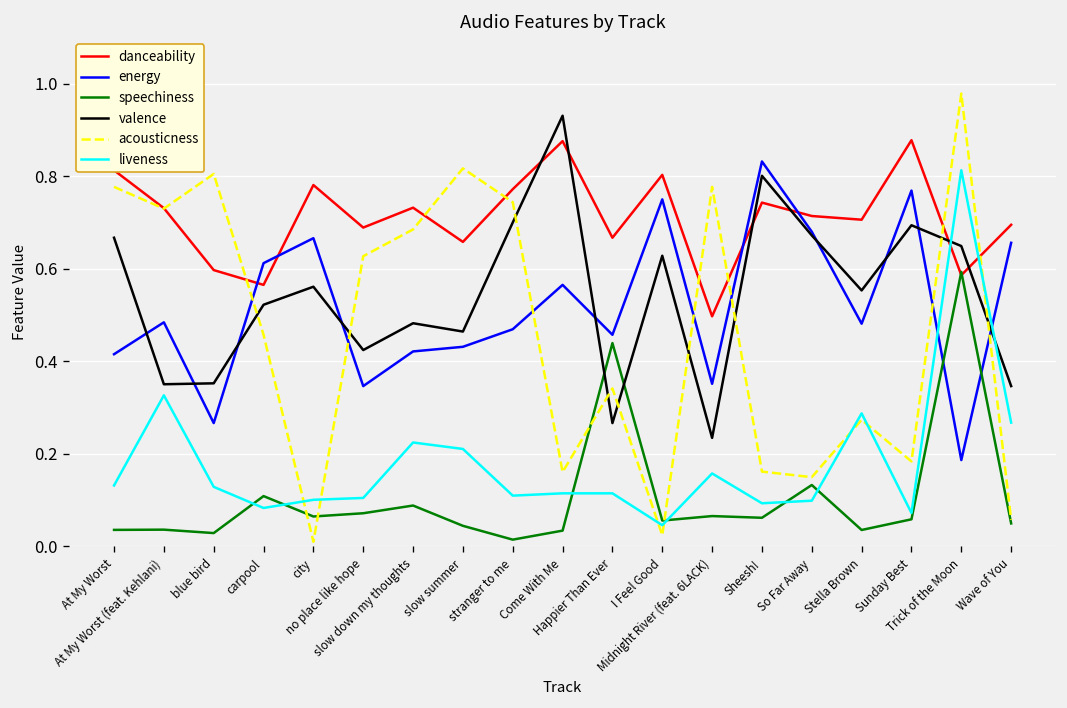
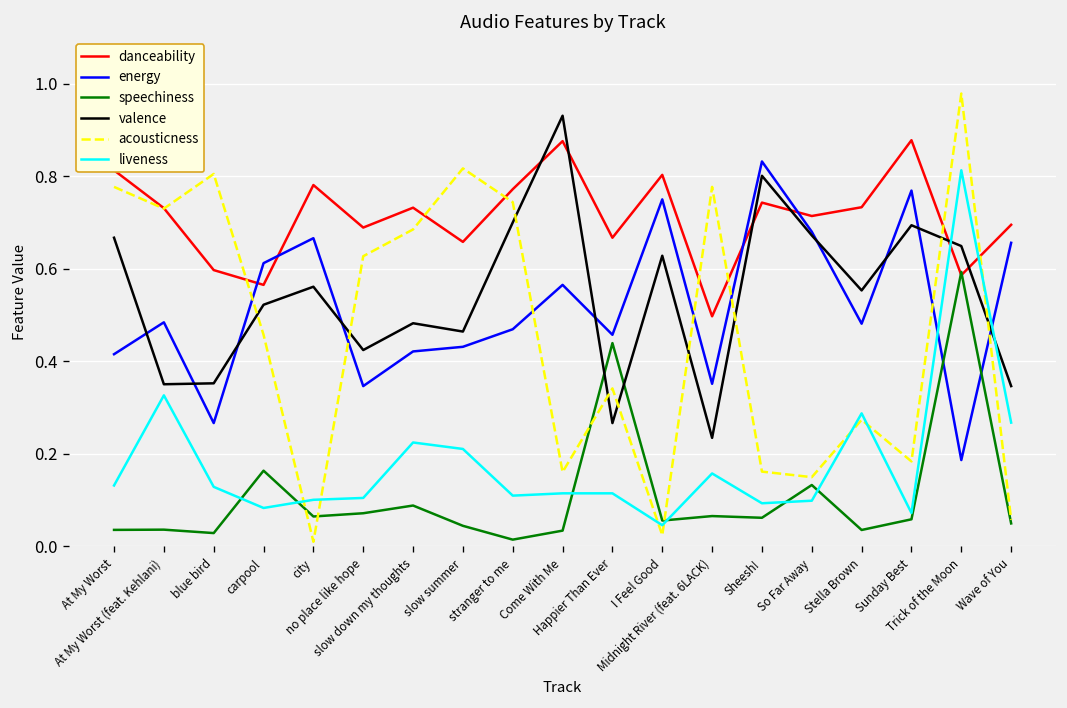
  {
    "danceability": {
      "At My Worst": 0.81,
      "blue bird": 0.60,
      "carpool": 0.57,
      "city": 0.78,
      "no place like hope": 0.69,
      "slow down my thoughts": 0.73,
      "slow summer": 0.66,
      "stranger to me": 0.77,
      "Come With Me": 0.88,
      "Happier Than Ever": 0.67,
      "I Feel Good": 0.80,
      "Midnight River (feat. 6LACK)": 0.50,
      "Sheesh!": 0.74,
      "So Far Away": 0.71,
-     "Stella Brown": 0.71,
+     "Stella Brown": 0.73,
      "Sunday Best": 0.88,
      "Trick of the Moon": 0.59,
      "Wave of You": 0.70
    },
    "energy": {
      "At My Worst": 0.42,
      "At My Worst (feat. Kehlani)": 0.48,
      "blue bird": 0.27,
      "carpool": 0.61,
      "city": 0.67,
      "no place like hope": 0.35,
      "slow down my thoughts": 0.42,
      "slow summer": 0.43,
      "stranger to me": 0.47,
      "Come With Me": 0.57,
      "Happier Than Ever": 0.46,
      "I Feel Good": 0.75,
      "Midnight River (feat. 6LACK)": 0.35,
      "Sheesh!": 0.83,
      "So Far Away": 0.68,
      "Stella Brown": 0.48,
      "Sunday Best": 0.77,
      "Trick of the Moon": 0.19,
      "Wave of You": 0.66
    },
    "speechiness": {
      "At My Worst": 0.03,
      "At My Worst (feat. Kehlani)": 0.04,
      "blue bird": 0.03,
-     "carpool": 0.11,
+     "carpool": 0.16,
      "city": 0.06,
      "no place like hope": 0.07,
      "slow down my thoughts": 0.09,
      "slow summer": 0.04,
      "stranger to me": 0.01,
      "Come With Me": 0.03,
      "Happier Than Ever": 0.44,
      "I Feel Good": 0.06,
      "Midnight River (feat. 6LACK)": 0.06,
      "Sheesh!": 0.06,
      "So Far Away": 0.13,
      "Stella Brown": 0.03,
      "Sunday Best": 0.06,
      "Trick of the Moon": 0.59,
      "Wave of You": 0.05
    },
    "valence": {
      "At My Worst": 0.67,
      "At My Worst (feat. Kehlani)": 0.35,
      "blue bird": 0.35,
      "carpool": 0.52,
      "city": 0.56,
      "no place like hope": 0.42,
      "slow down my thoughts": 0.48,
      "slow summer": 0.46,
      "stranger to me": 0.70,
      "Come With Me": 0.93,
      "Happier Than Ever": 0.27,
      "I Feel Good": 0.63,
      "Midnight River (feat. 6LACK)": 0.23,
      "Sheesh!": 0.80,
      "So Far Away": 0.67,
      "Stella Brown": 0.55,
      "Sunday Best": 0.69,
      "Trick of the Moon": 0.65,
      "Wave of You": 0.35
    },
    "acousticness": {
      "At My Worst": 0.78,
      "blue bird": 0.81,
      "carpool": 0.46,
      "city": 0.01,
      "no place like hope": 0.63,
      "slow down my thoughts": 0.69,
      "slow summer": 0.82,
      "stranger to me": 0.74,
      "Come With Me": 0.16,
      "Happier Than Ever": 0.34,
      "I Feel Good": 0.02,
      "Midnight River (feat. 6LACK)": 0.78,
      "Sheesh!": 0.16,
      "So Far Away": 0.15,
      "Stella Brown": 0.27,
      "Sunday Best": 0.18,
      "Trick of the Moon": 0.98,
      "Wave of You": 0.06
    },
    "liveness": {
      "At My Worst": 0.13,
      "At My Worst (feat. Kehlani)": 0.33,
      "blue bird": 0.13,
      "carpool": 0.08,
      "city": 0.10,
      "no place like hope": 0.10,
      "slow down my thoughts": 0.22,
      "slow summer": 0.21,
      "stranger to me": 0.11,
      "Come With Me": 0.11,
      "Happier Than Ever": 0.11,
      "I Feel Good": 0.05,
      "Midnight River (feat. 6LACK)": 0.16,
      "Sheesh!": 0.09,
      "So Far Away": 0.10,
      "Stella Brown": 0.29,
      "Sunday Best": 0.07,
      "Trick of the Moon": 0.81,
      "Wave of You": 0.27
    }
  }
